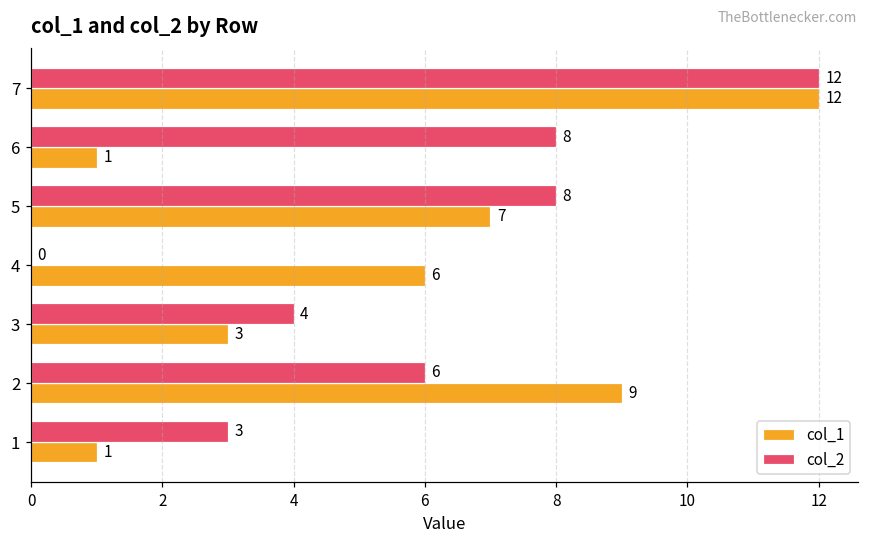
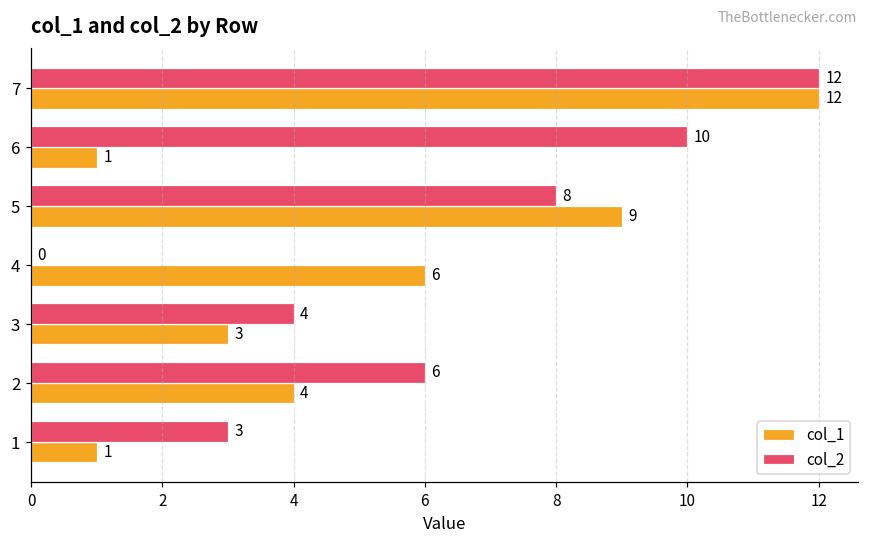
  {
    "col_1": {
      "7": 12,
      "6": 1,
-     "5": 7,
+     "5": 9,
      "4": 6,
      "3": 3,
-     "2": 9,
+     "2": 4,
      "1": 1
    },
    "col_2": {
      "7": 12,
-     "6": 8,
+     "6": 10,
      "5": 8,
      "4": 0,
      "3": 4,
      "2": 6,
      "1": 3
    }
  }
